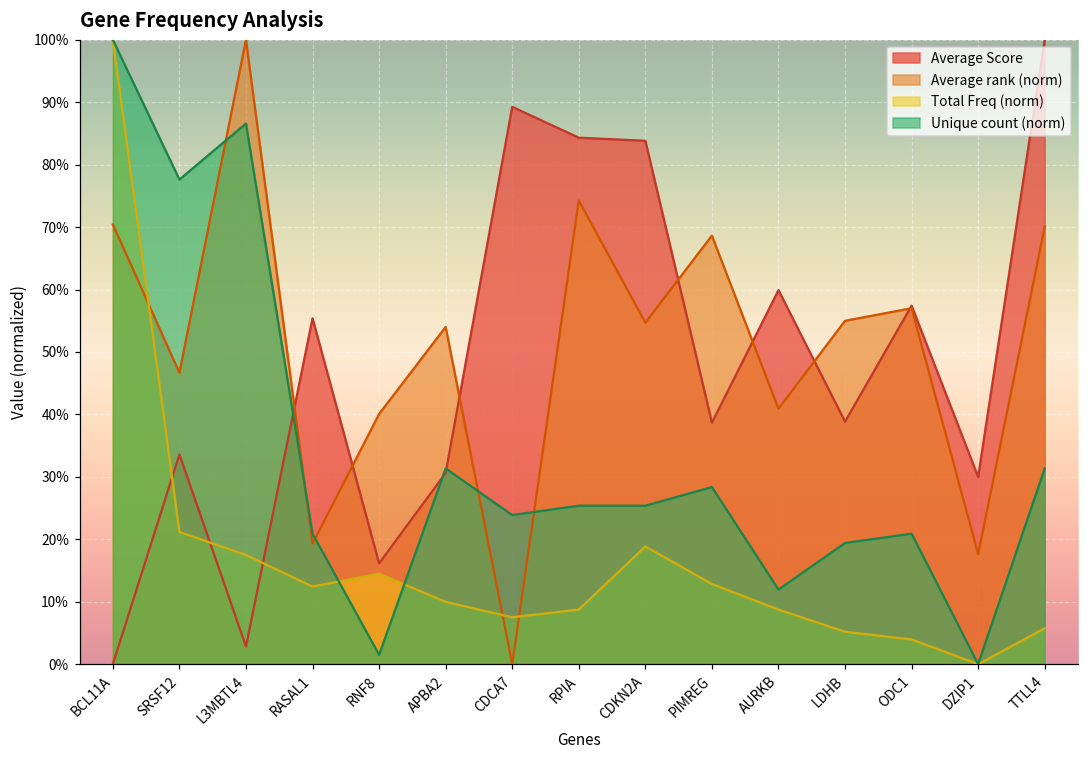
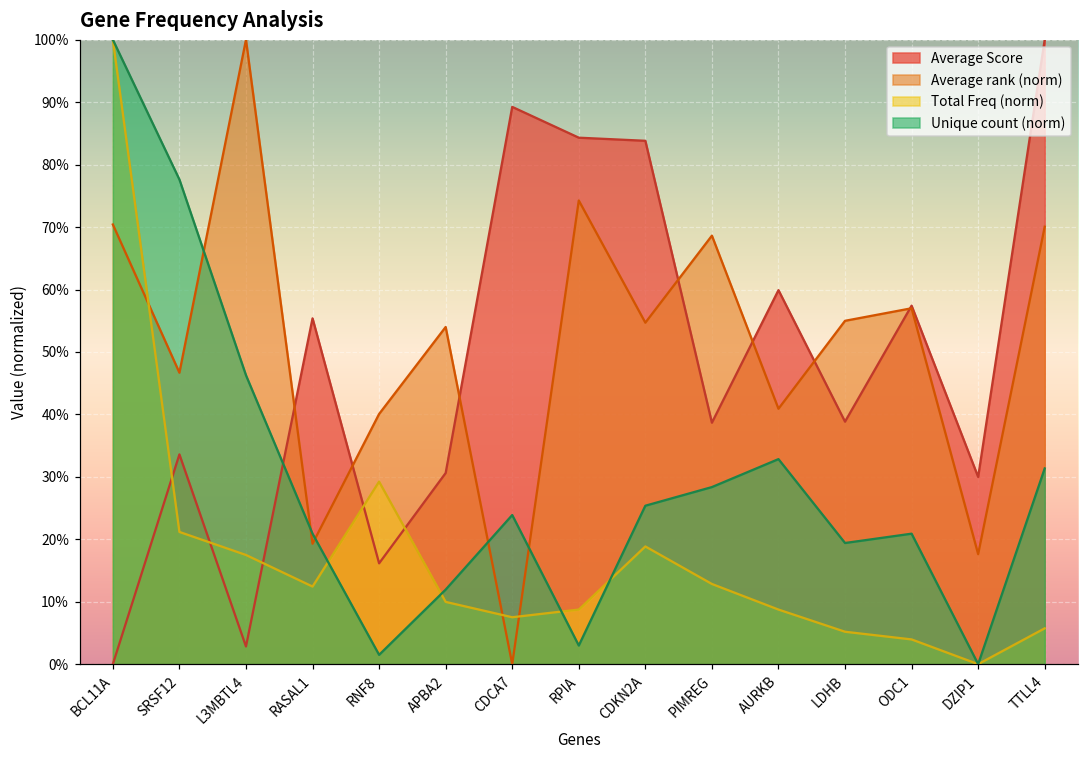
  {
    "Total Freq (norm)": {
      "SRSF12": "21%",
      "L3MBTL4": "17%",
      "RASAL1": "12%",
-     "RNF8": "14%",
+     "RNF8": "29%",
      "APBA2": "10%",
      "CDCA7": "8%",
      "RPIA": "9%",
      "CDKN2A": "19%",
      "PIMREG": "13%",
      "AURKB": "9%",
      "LDHB": "5%",
      "ODC1": "4%",
      "TTLL4": "6%"
    },
    "Unique count (norm)": {
      "SRSF12": "78%",
-     "L3MBTL4": "87%",
+     "L3MBTL4": "46%",
      "RASAL1": "21%",
      "RNF8": "1%",
-     "APBA2": "31%",
+     "APBA2": "12%",
      "CDCA7": "24%",
-     "RPIA": "25%",
+     "RPIA": "3%",
      "CDKN2A": "25%",
      "PIMREG": "28%",
-     "AURKB": "12%",
+     "AURKB": "33%",
      "LDHB": "19%",
      "ODC1": "21%",
      "TTLL4": "31%"
    }
  }
